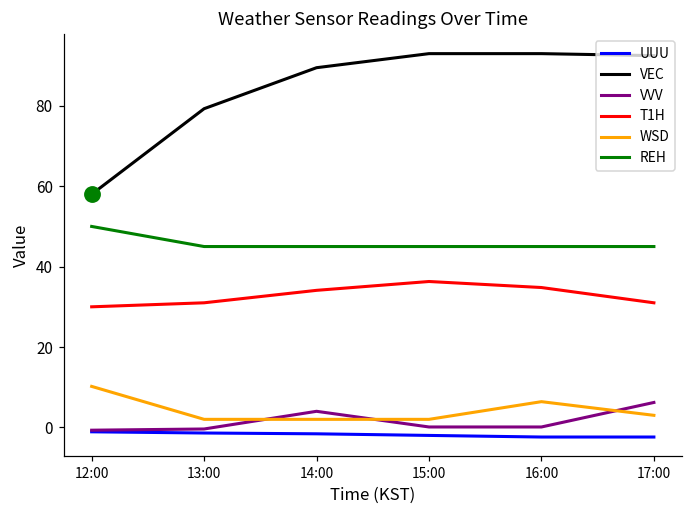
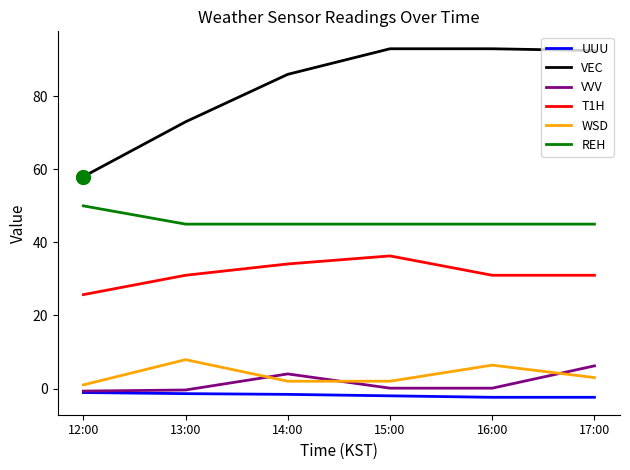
  {
    "UUU": {
      "13:00": -1,
      "14:00": -2,
      "15:00": -2,
      "16:00": -2,
      "17:00": -2
    },
    "VEC": {
-     "13:00": 79,
-     "14:00": 90,
+     "13:00": 73,
+     "14:00": 86,
      "15:00": 93,
      "16:00": 93
    },
    "VVV": {
      "13:00": 0,
      "14:00": 4,
      "15:00": 0,
      "16:00": 0,
      "17:00": 6
    },
    "T1H": {
-     "12:00": 30,
+     "12:00": 26,
      "13:00": 31,
      "14:00": 34,
      "15:00": 36,
-     "16:00": 35,
+     "16:00": 31,
      "17:00": 31
    },
    "WSD": {
-     "12:00": 10,
-     "13:00": 2,
+     "12:00": 1,
+     "13:00": 8,
      "14:00": 2,
      "15:00": 2,
      "16:00": 6,
      "17:00": 3
    }
  }
